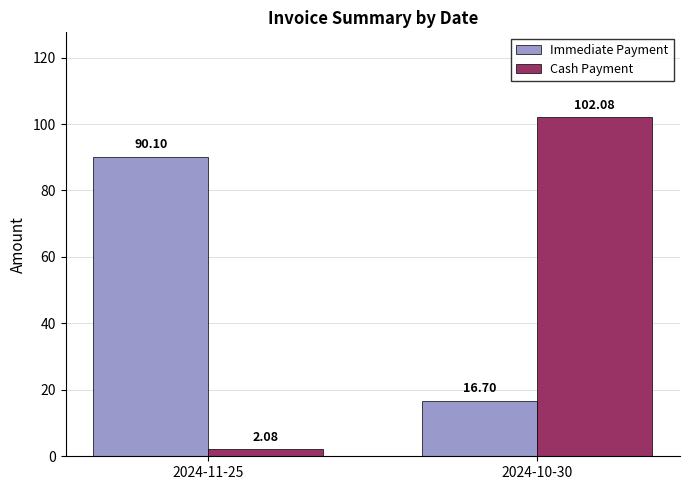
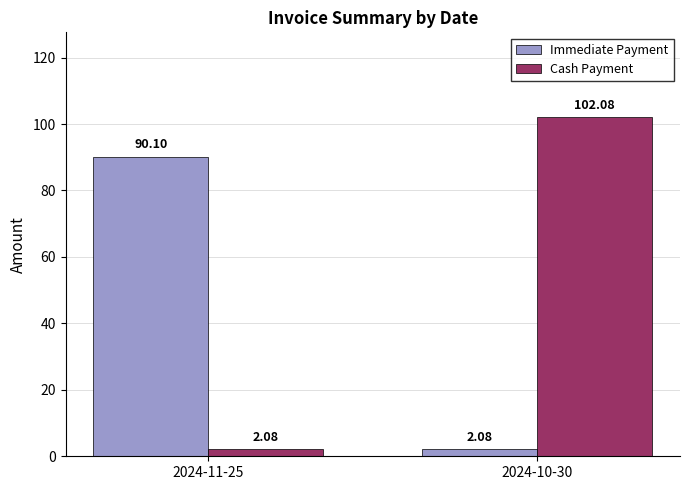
  {
    "Immediate Payment": {
      "2024-11-25": 90.10,
-     "2024-10-30": 16.70
+     "2024-10-30": 2.08
    },
    "Cash Payment": {
      "2024-11-25": 2.08,
      "2024-10-30": 102.08
    }
  }
